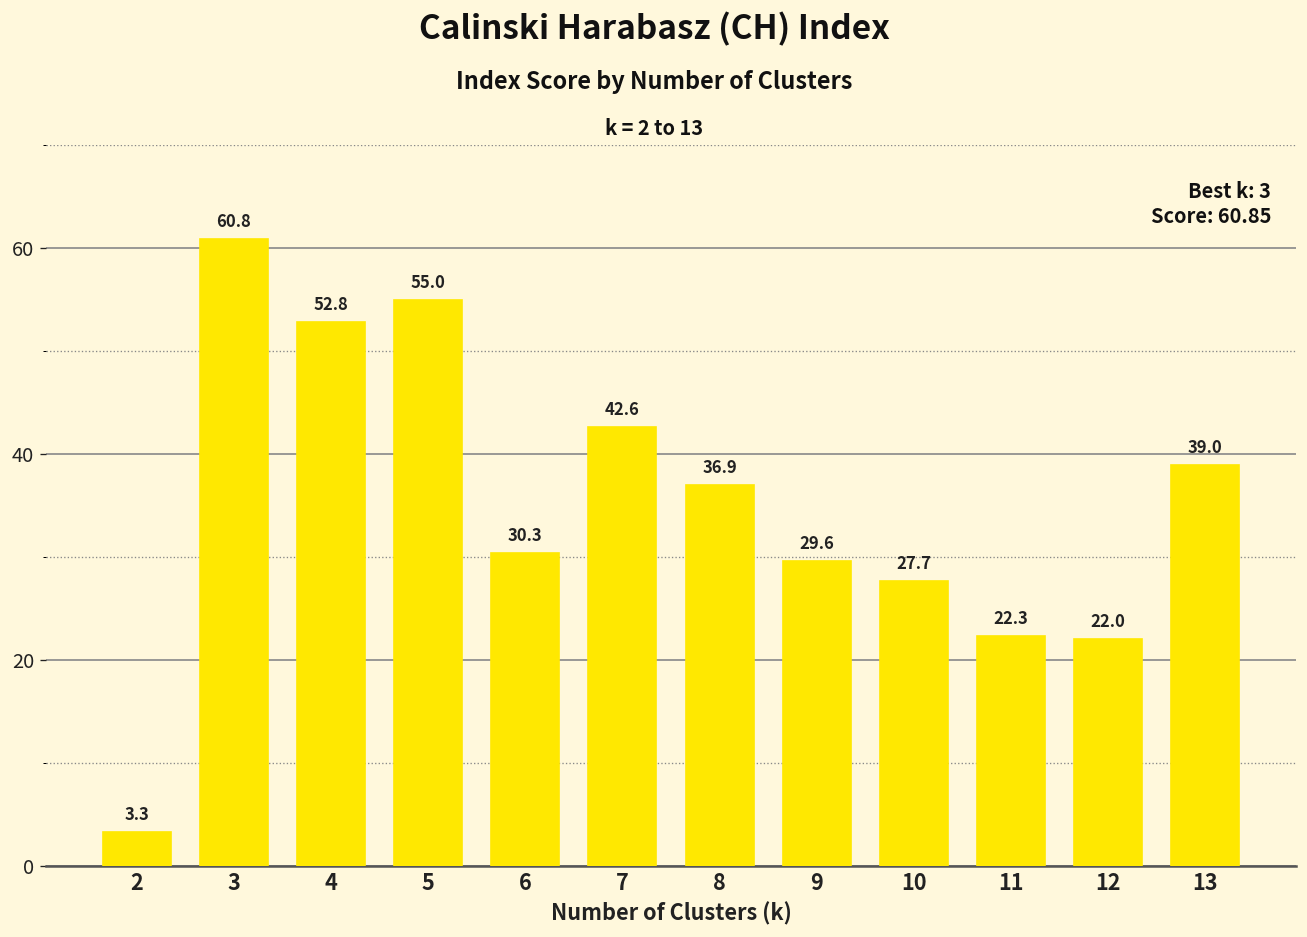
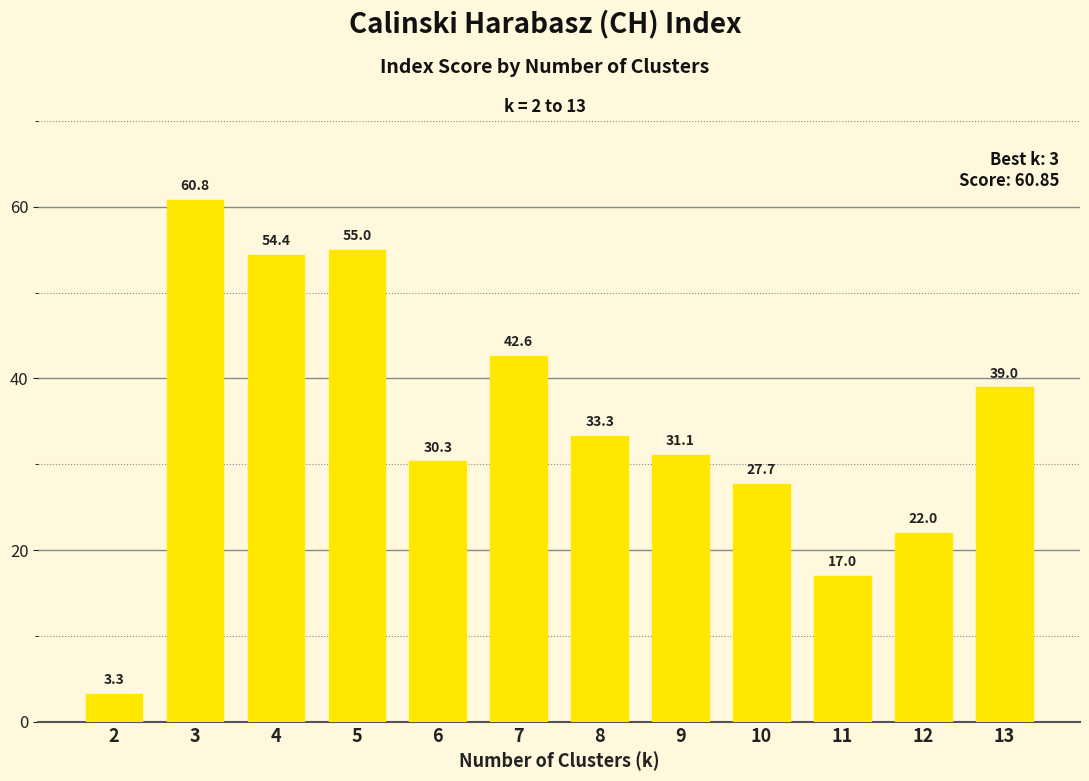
  {
    "2": 3.3,
    "3": 60.8,
-   "4": 52.8,
+   "4": 54.4,
    "5": 55.0,
    "6": 30.3,
    "7": 42.6,
-   "8": 36.9,
-   "9": 29.6,
+   "8": 33.3,
+   "9": 31.1,
    "10": 27.7,
-   "11": 22.3,
+   "11": 17.0,
    "12": 22.0,
    "13": 39.0
  }
